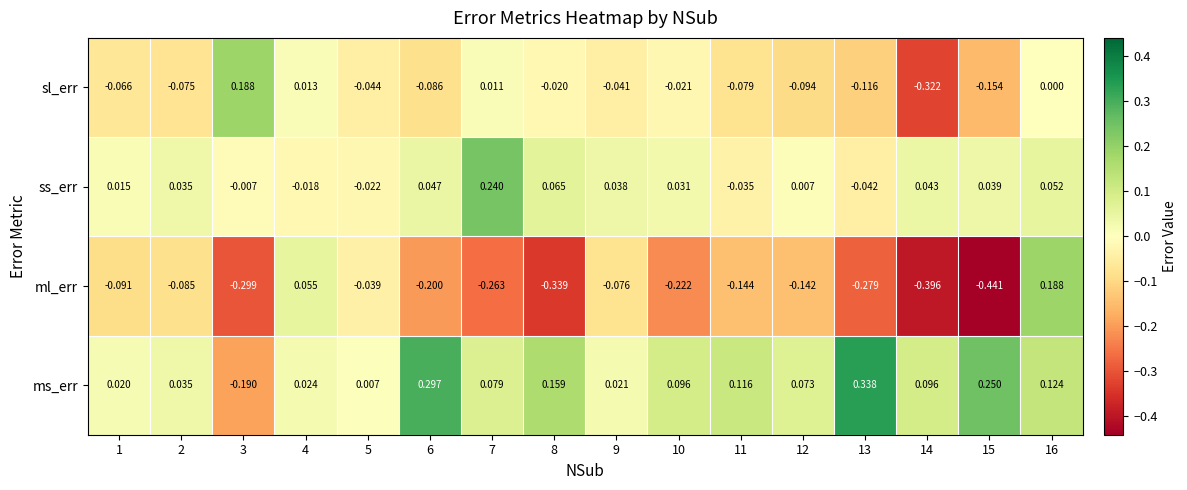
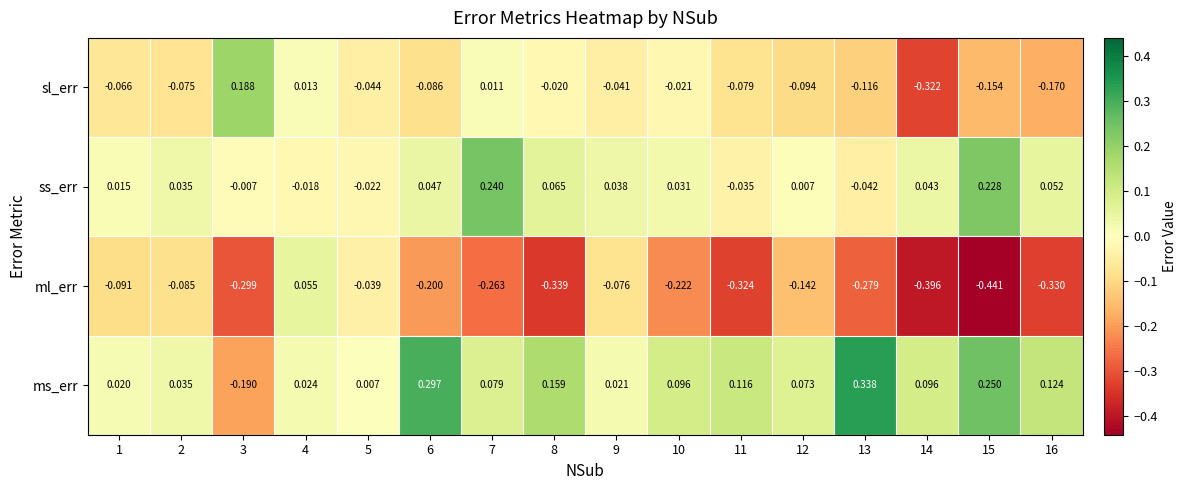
  {
    "sl_err": {
      "1": -0.066,
      "2": -0.075,
      "3": 0.188,
      "4": 0.013,
      "5": -0.044,
      "6": -0.086,
      "7": 0.011,
      "8": -0.020,
      "9": -0.041,
      "10": -0.021,
      "11": -0.079,
      "12": -0.094,
      "13": -0.116,
      "14": -0.322,
      "15": -0.154,
-     "16": 0.000
+     "16": -0.170
    },
    "ss_err": {
      "1": 0.015,
      "2": 0.035,
      "3": -0.007,
      "4": -0.018,
      "5": -0.022,
      "6": 0.047,
      "7": 0.240,
      "8": 0.065,
      "9": 0.038,
      "10": 0.031,
      "11": -0.035,
      "12": 0.007,
      "13": -0.042,
      "14": 0.043,
-     "15": 0.039,
+     "15": 0.228,
      "16": 0.052
    },
    "ml_err": {
      "1": -0.091,
      "2": -0.085,
      "3": -0.299,
      "4": 0.055,
      "5": -0.039,
      "6": -0.200,
      "7": -0.263,
      "8": -0.339,
      "9": -0.076,
      "10": -0.222,
-     "11": -0.144,
+     "11": -0.324,
      "12": -0.142,
      "13": -0.279,
      "14": -0.396,
      "15": -0.441,
-     "16": 0.188
+     "16": -0.330
    },
    "ms_err": {
      "1": 0.020,
      "2": 0.035,
      "3": -0.190,
      "4": 0.024,
      "5": 0.007,
      "6": 0.297,
      "7": 0.079,
      "8": 0.159,
      "9": 0.021,
      "10": 0.096,
      "11": 0.116,
      "12": 0.073,
      "13": 0.338,
      "14": 0.096,
      "15": 0.250,
      "16": 0.124
    }
  }
